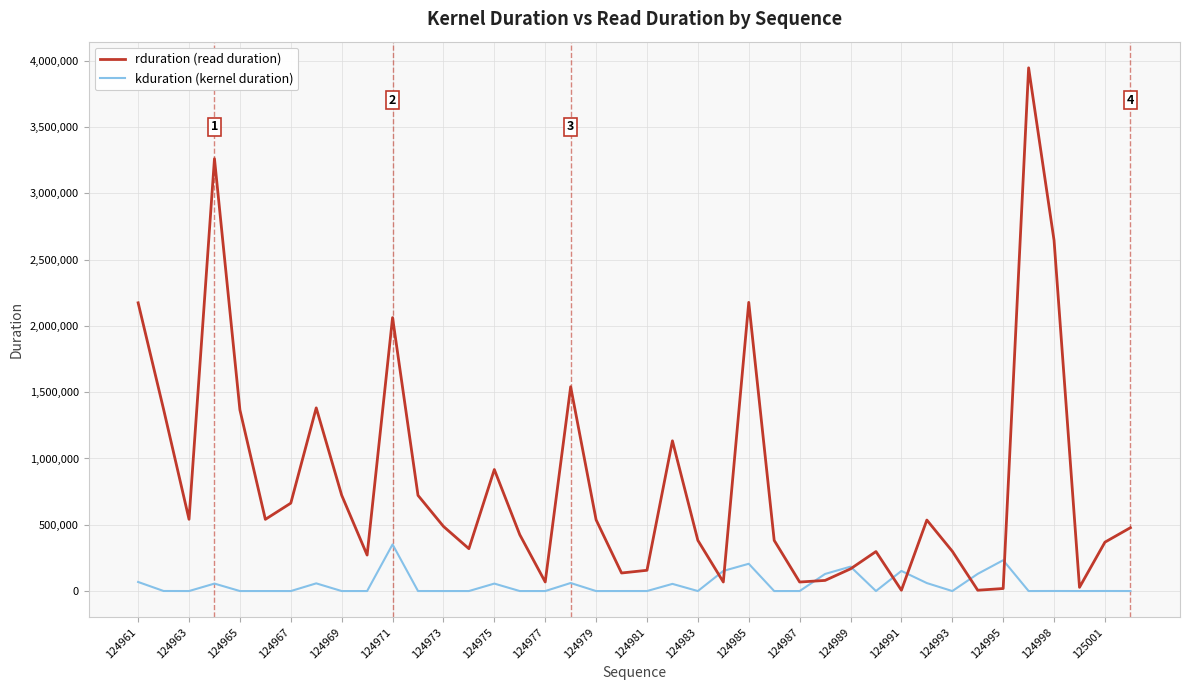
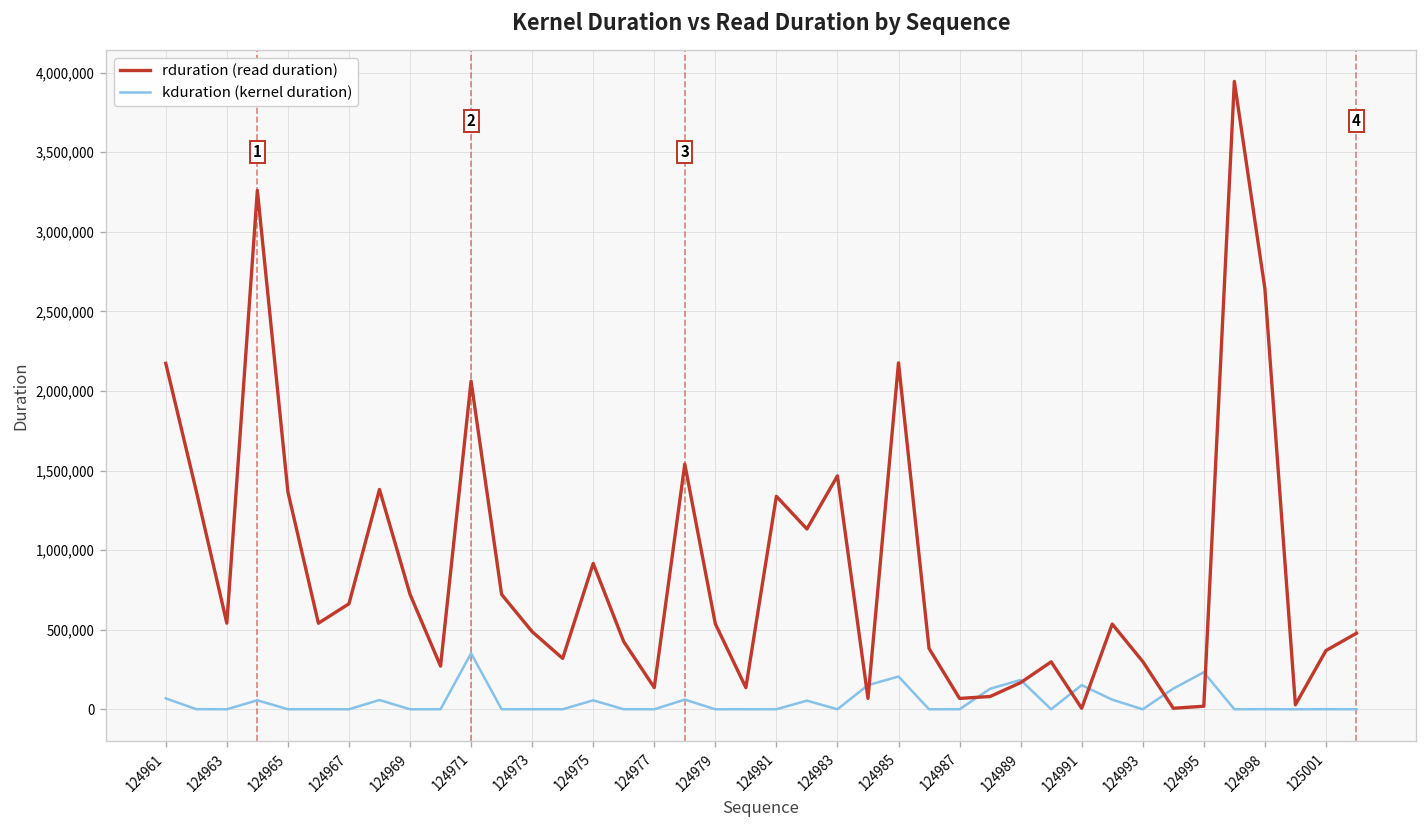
  {
    "rduration (read duration)": {
      "124961": "2,170,000",
      "124963": "540,000",
      "124965": "1,370,000",
      "124967": "660,000",
      "124969": "720,000",
      "124971": "2,060,000",
      "124973": "490,000",
      "124975": "920,000",
-     "124977": "70,000",
+     "124977": "140,000",
      "124979": "540,000",
-     "124981": "160,000",
-     "124983": "380,000",
+     "124981": "1,340,000",
+     "124983": "1,470,000",
      "124985": "2,180,000",
      "124987": "70,000",
      "124991": "10,000",
      "124993": "300,000",
      "124995": "20,000",
      "124998": "2,640,000",
      "125001": "370,000"
    },
    "kduration (kernel duration)": {
      "124961": "70,000",
      "124963": "0",
      "124965": "0",
      "124967": "0",
      "124969": "0",
      "124971": "350,000",
      "124973": "0",
      "124975": "60,000",
      "124977": "0",
      "124979": "0",
      "124981": "0",
      "124983": "0",
      "124985": "210,000",
      "124987": "0",
      "124991": "150,000",
      "124993": "0",
      "124995": "230,000",
      "124998": "0",
      "125001": "0"
    }
  }
